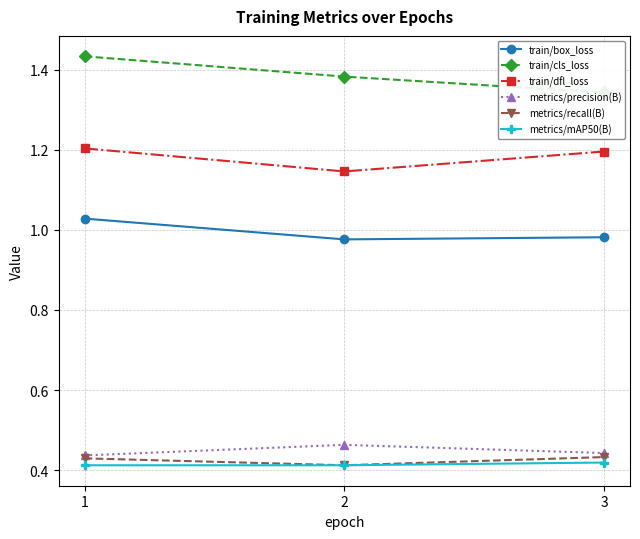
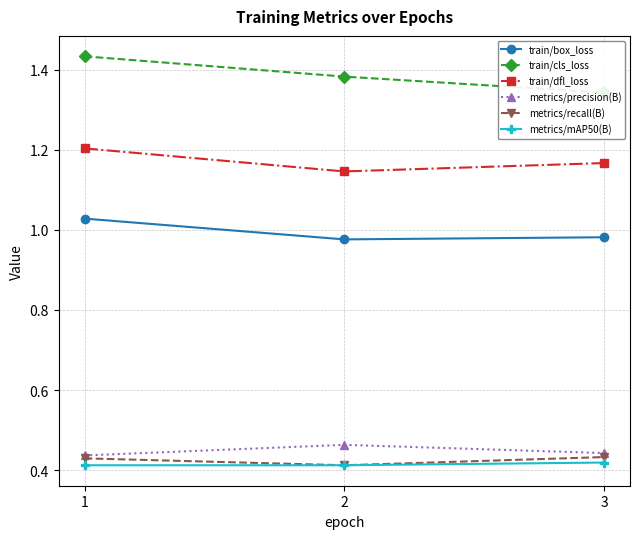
  {
    "train/box_loss": {
      "1": 1.03,
      "2": 0.98,
      "3": 0.98
    },
    "train/cls_loss": {
      "1": 1.43,
      "2": 1.38
    },
    "train/dfl_loss": {
      "1": 1.20,
      "2": 1.15,
-     "3": 1.20
+     "3": 1.17
    },
    "metrics/precision(B)": {
      "1": 0.44,
      "2": 0.46,
      "3": 0.44
    },
    "metrics/recall(B)": {
      "1": 0.43,
      "3": 0.43
    },
    "metrics/mAP50(B)": {
      "1": 0.41,
      "3": 0.42
    }
  }
